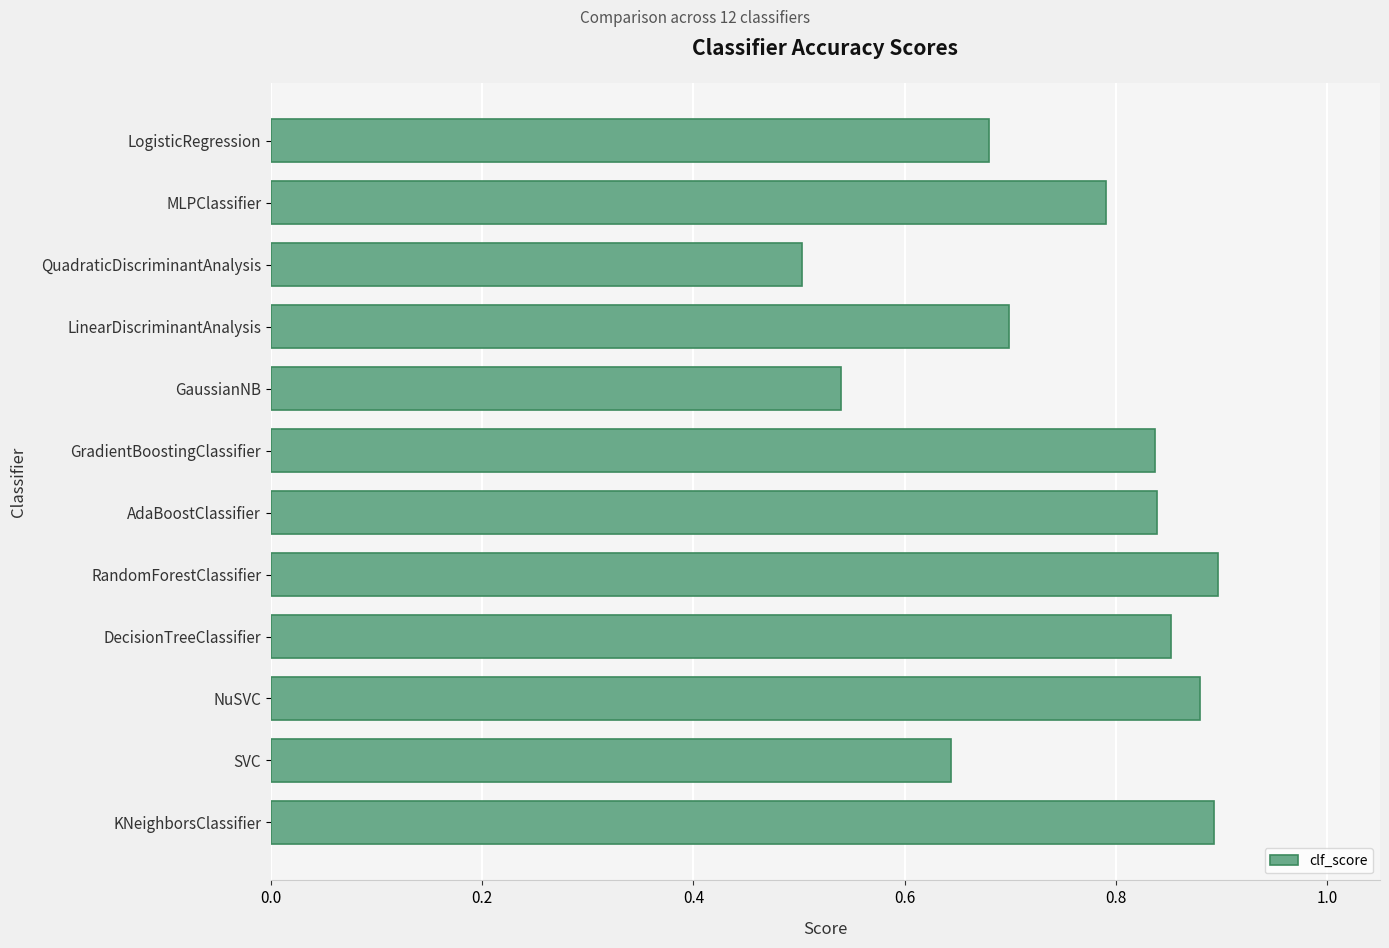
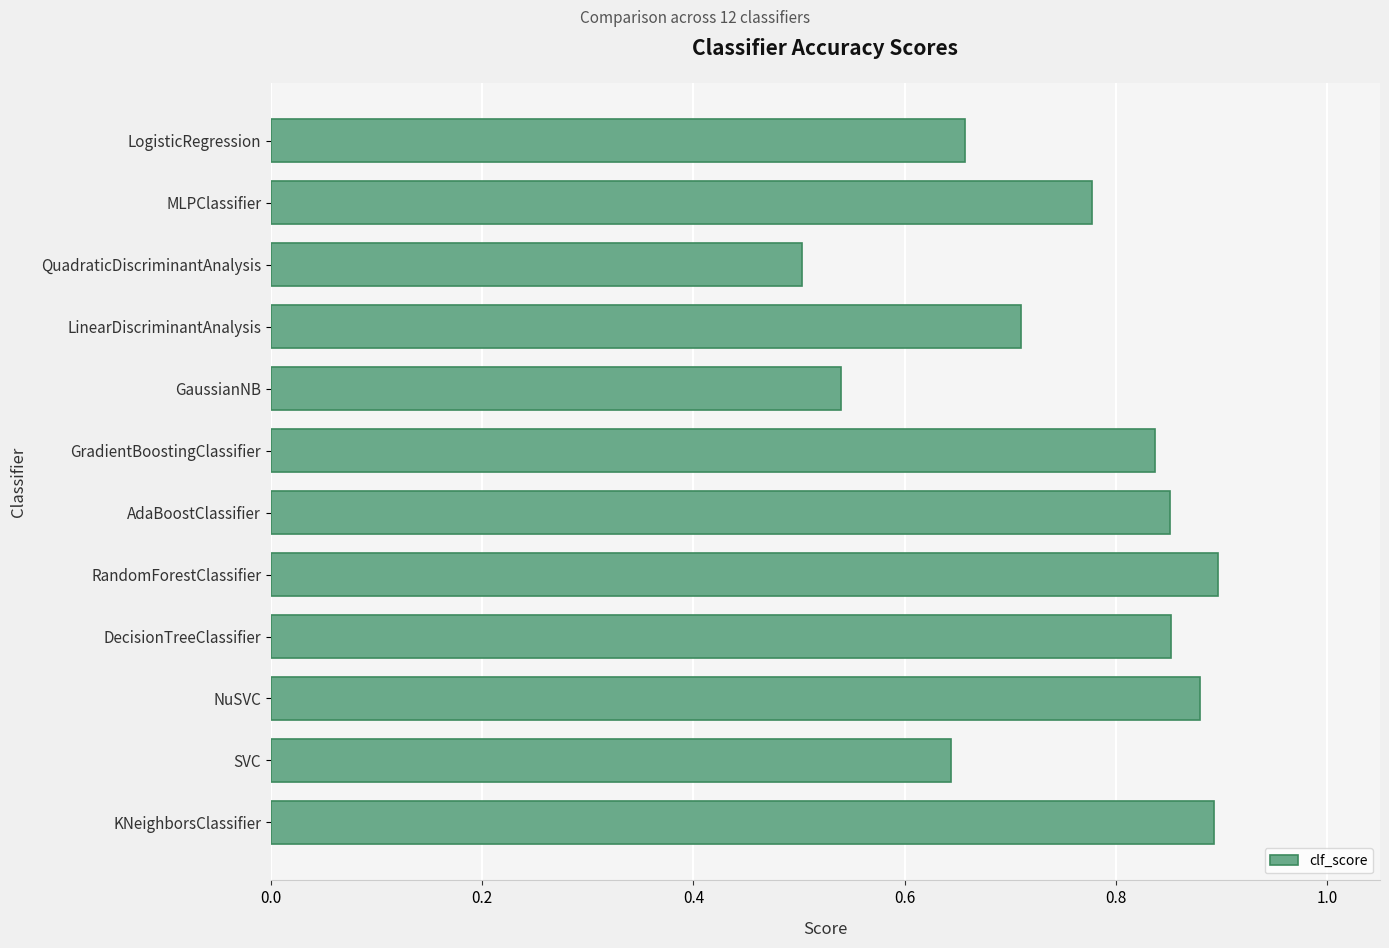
  {
-   "LogisticRegression": 0.680,
-   "MLPClassifier": 0.791,
+   "LogisticRegression": 0.657,
+   "MLPClassifier": 0.777,
    "QuadraticDiscriminantAnalysis": 0.503,
-   "LinearDiscriminantAnalysis": 0.698,
+   "LinearDiscriminantAnalysis": 0.710,
    "GaussianNB": 0.540,
    "GradientBoostingClassifier": 0.837,
-   "AdaBoostClassifier": 0.839,
+   "AdaBoostClassifier": 0.852,
    "RandomForestClassifier": 0.897,
    "DecisionTreeClassifier": 0.852,
    "NuSVC": 0.880,
    "SVC": 0.644,
    "KNeighborsClassifier": 0.893
  }
